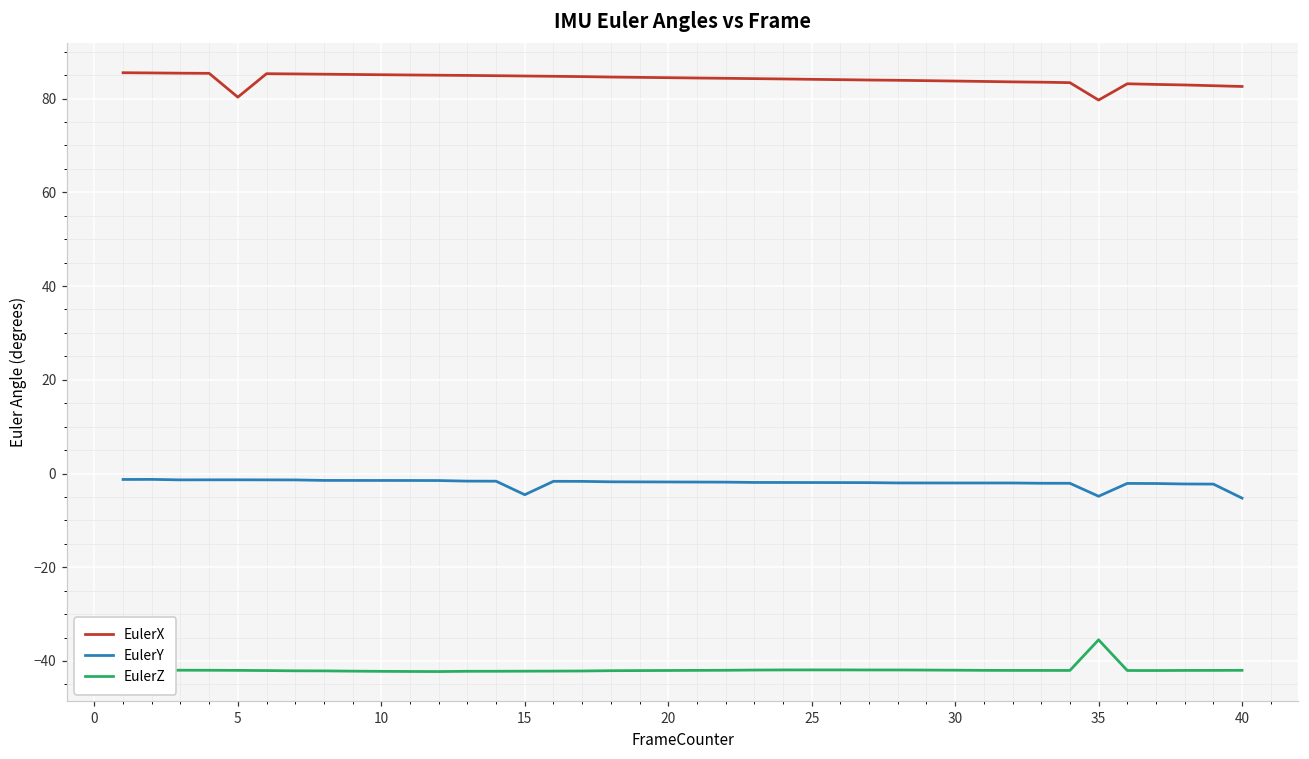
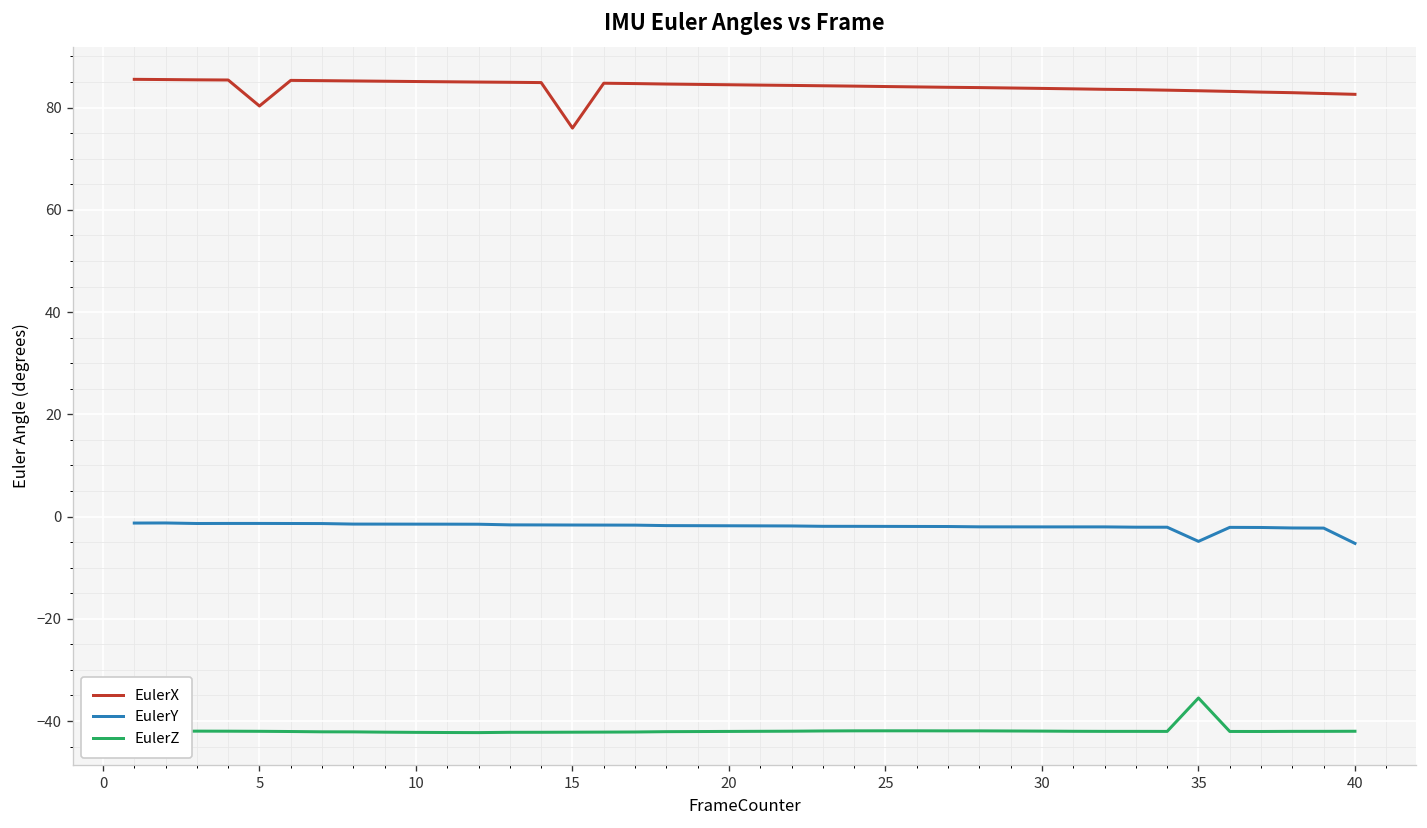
  {
    "EulerX": {
      "5": 80,
      "10": 85,
-     "15": 85,
+     "15": 76,
      "20": 84,
      "25": 84,
      "30": 84,
-     "35": 80,
+     "35": 83,
      "40": 83
    },
    "EulerY": {
      "5": -1,
      "10": -1,
-     "15": -5,
+     "15": -2,
      "20": -2,
      "25": -2,
      "30": -2,
      "35": -5,
      "40": -5
    },
    "EulerZ": {
      "5": -42,
      "10": -42,
      "15": -42,
      "20": -42,
      "25": -42,
      "30": -42,
      "35": -35,
      "40": -42
    }
  }
